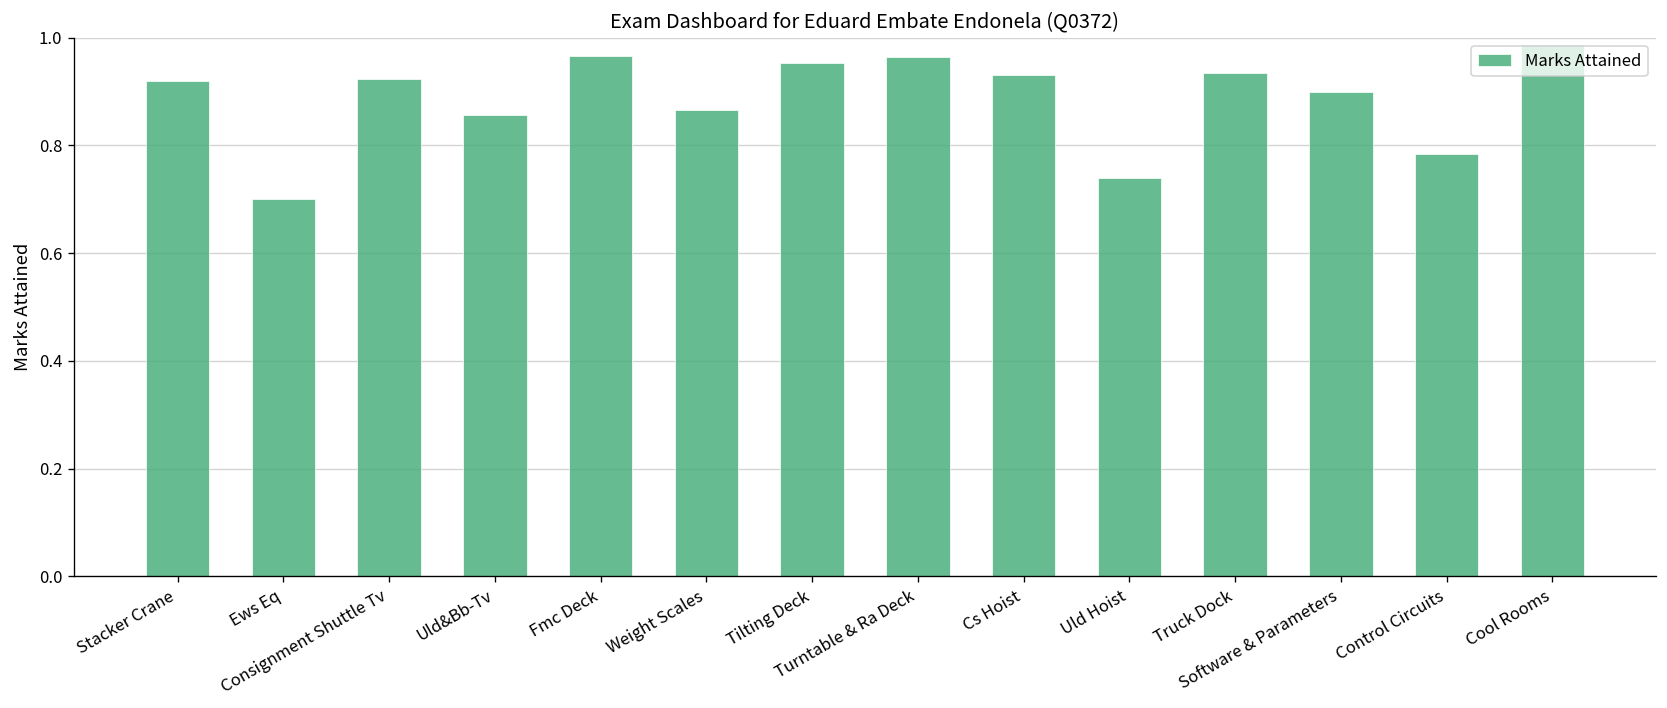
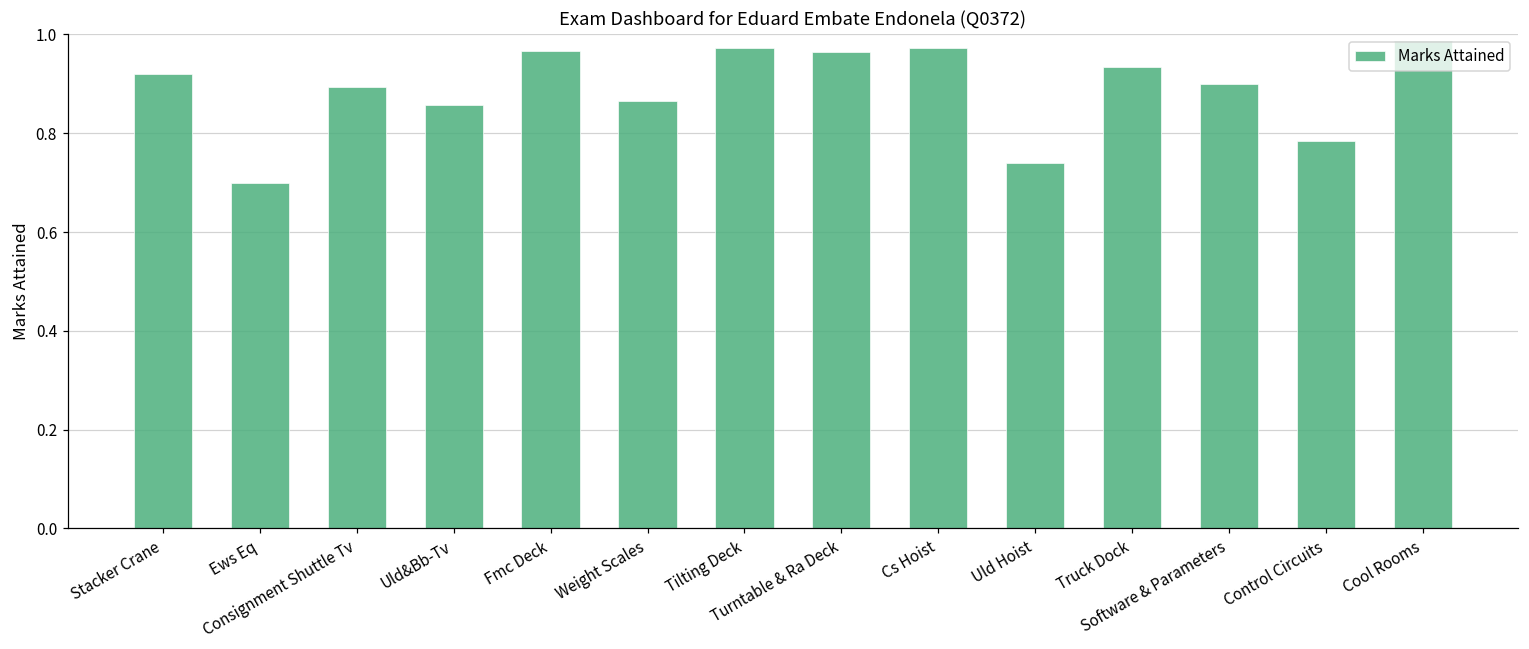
  {
    "Stacker Crane": 0.92,
    "Ews Eq": 0.70,
-   "Consignment Shuttle Tv": 0.92,
+   "Consignment Shuttle Tv": 0.89,
    "Uld&Bb-Tv": 0.86,
    "Fmc Deck": 0.97,
    "Weight Scales": 0.87,
-   "Tilting Deck": 0.95,
+   "Tilting Deck": 0.97,
    "Turntable & Ra Deck": 0.96,
-   "Cs Hoist": 0.93,
+   "Cs Hoist": 0.97,
    "Uld Hoist": 0.74,
    "Truck Dock": 0.94,
    "Software & Parameters": 0.90,
    "Control Circuits": 0.78,
    "Cool Rooms": 0.99
  }
